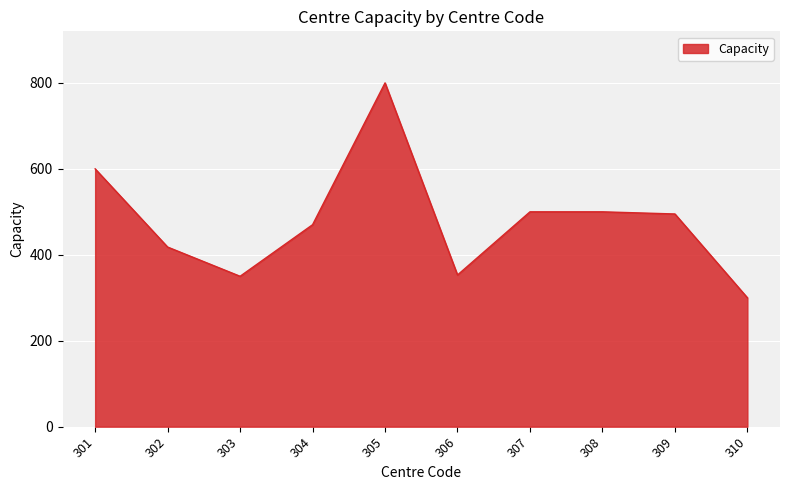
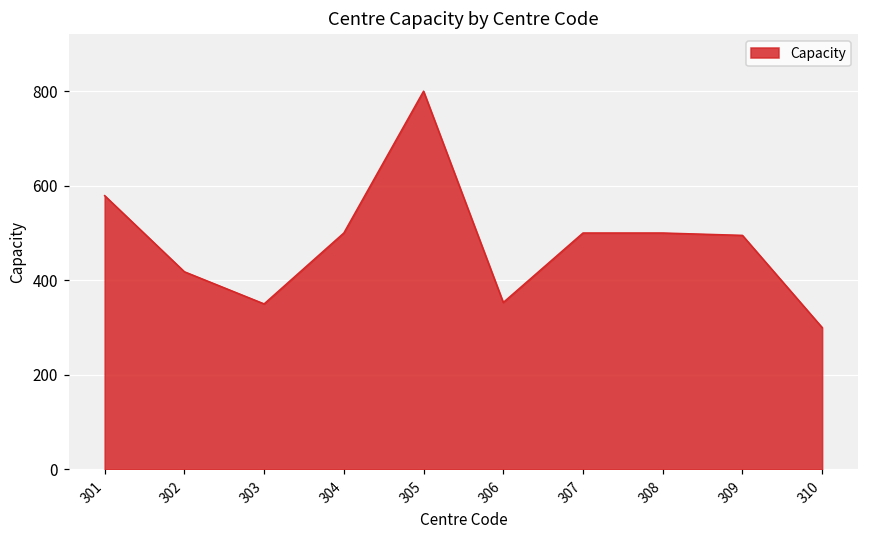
  {
-   "301": 600,
+   "301": 580,
    "302": 420,
    "303": 350,
-   "304": 470,
+   "304": 500,
    "305": 800,
    "306": 350,
    "307": 500,
    "308": 500,
    "309": 500,
    "310": 300
  }
